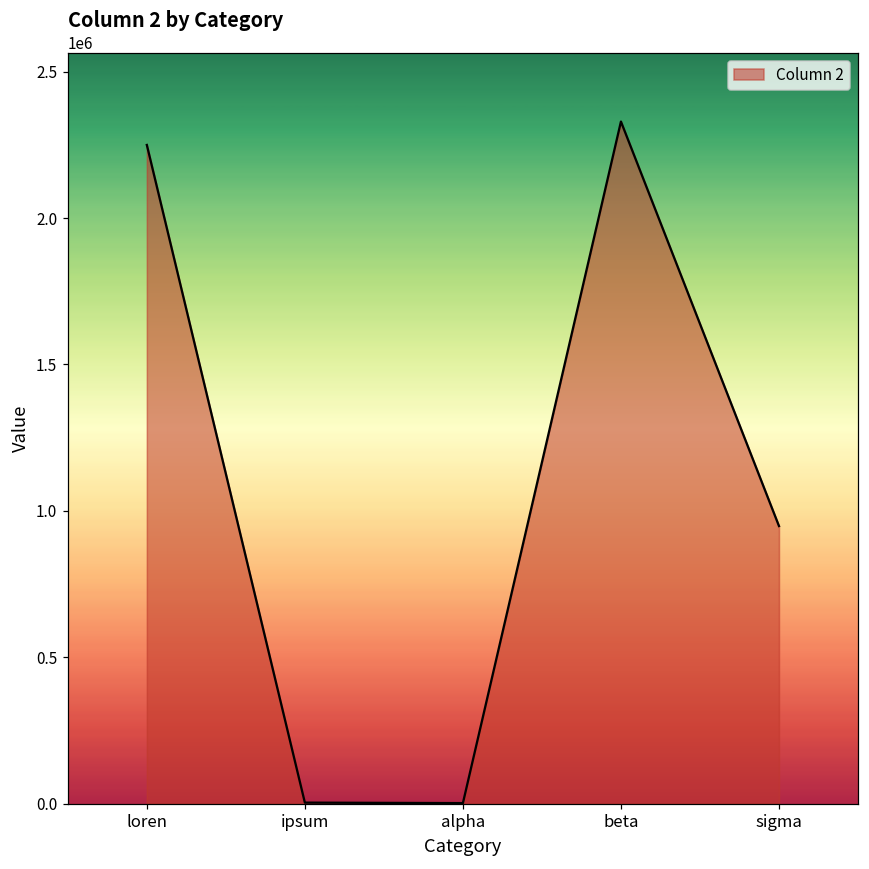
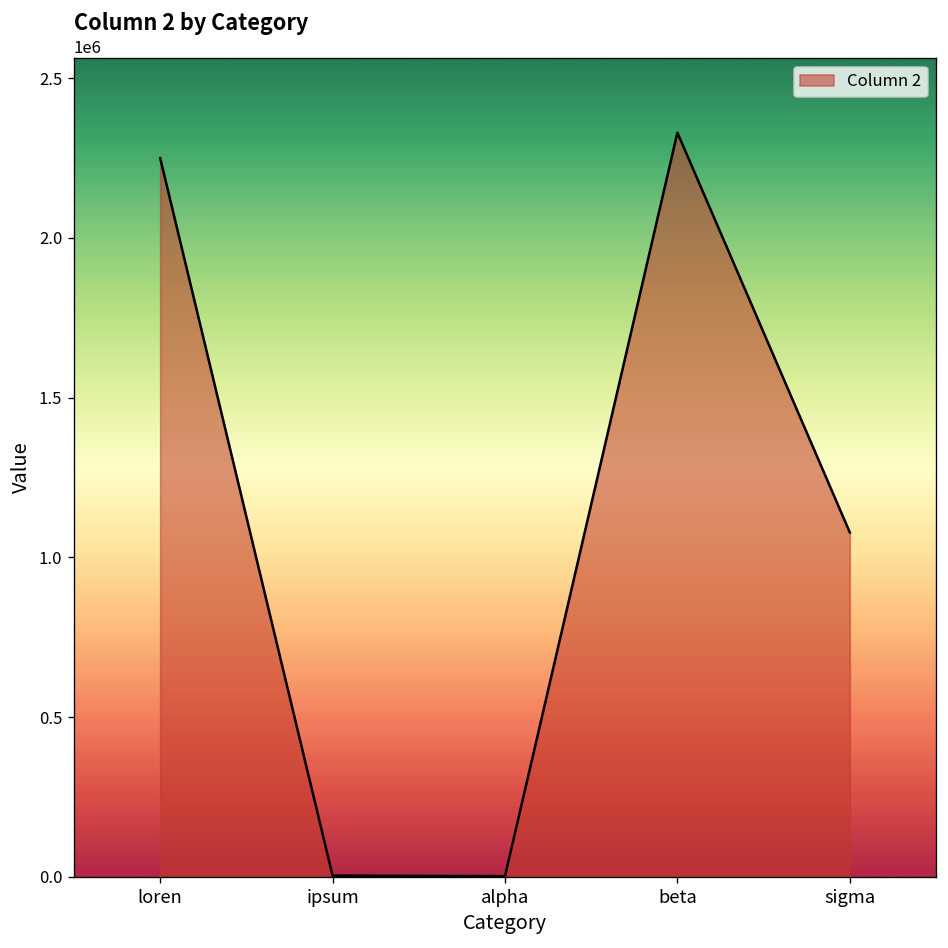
  {
    "loren": 2250000,
    "ipsum": 0,
    "alpha": 0,
    "beta": 2330000,
-   "sigma": 950000
+   "sigma": 1080000
  }
